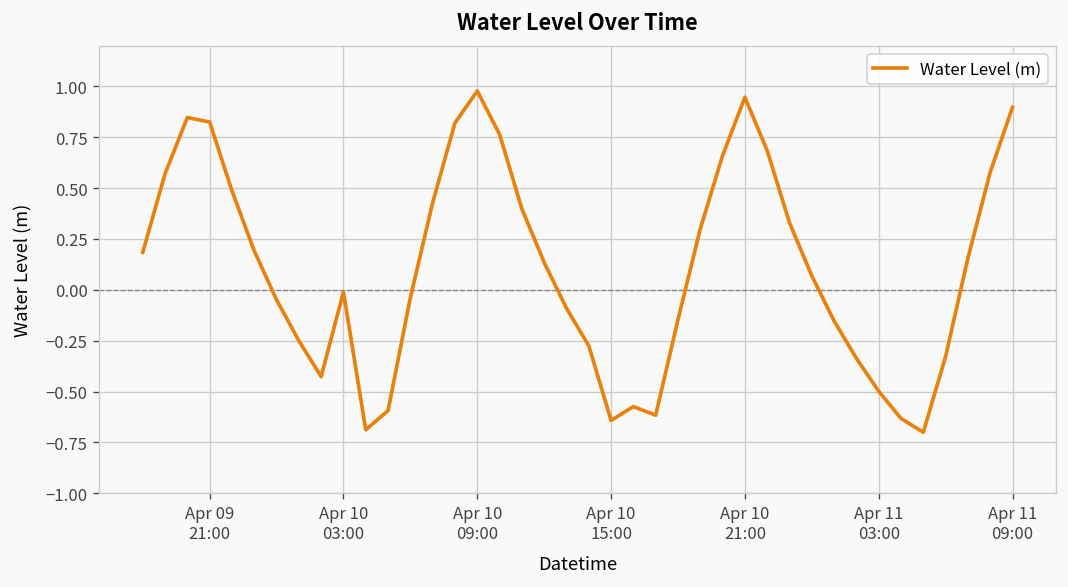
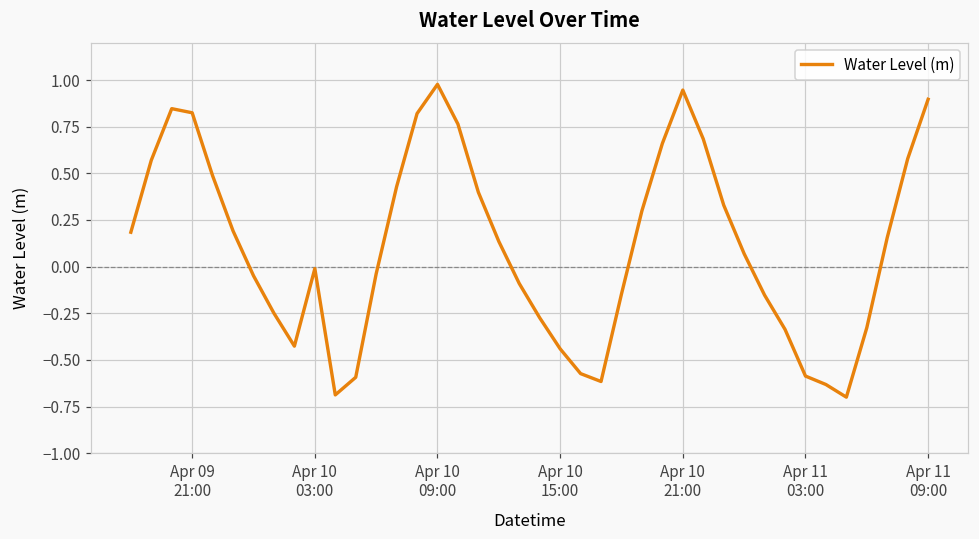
  {
    "Apr 09 21:00": 0.82,
    "Apr 10 03:00": -0.01,
    "Apr 10 09:00": 0.98,
-   "Apr 10 15:00": -0.64,
+   "Apr 10 15:00": -0.44,
    "Apr 10 21:00": 0.95,
-   "Apr 11 03:00": -0.50,
+   "Apr 11 03:00": -0.59,
    "Apr 11 09:00": 0.90
  }
